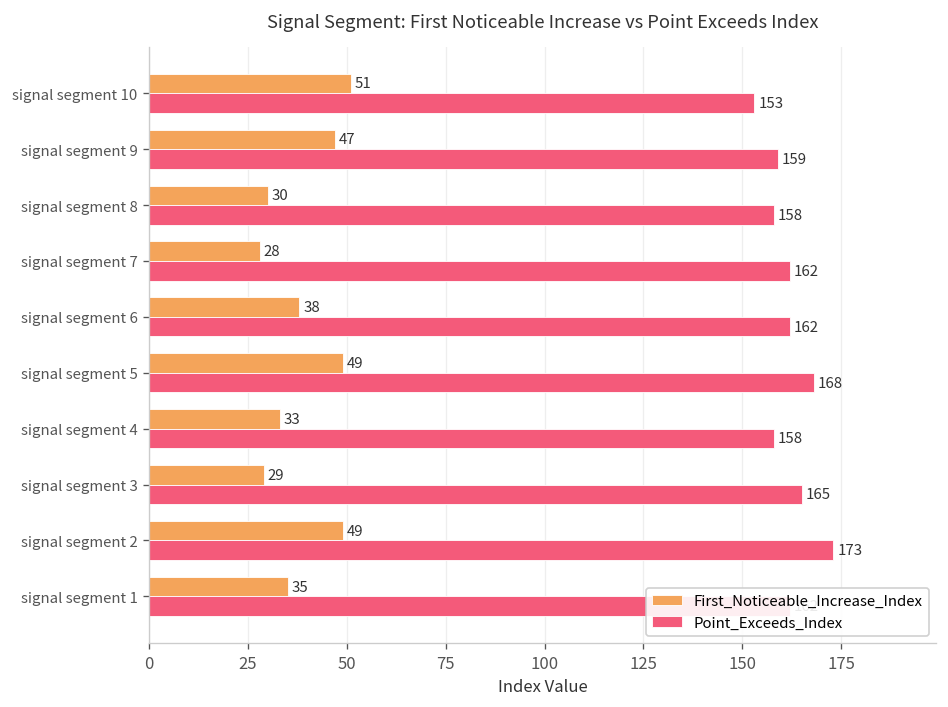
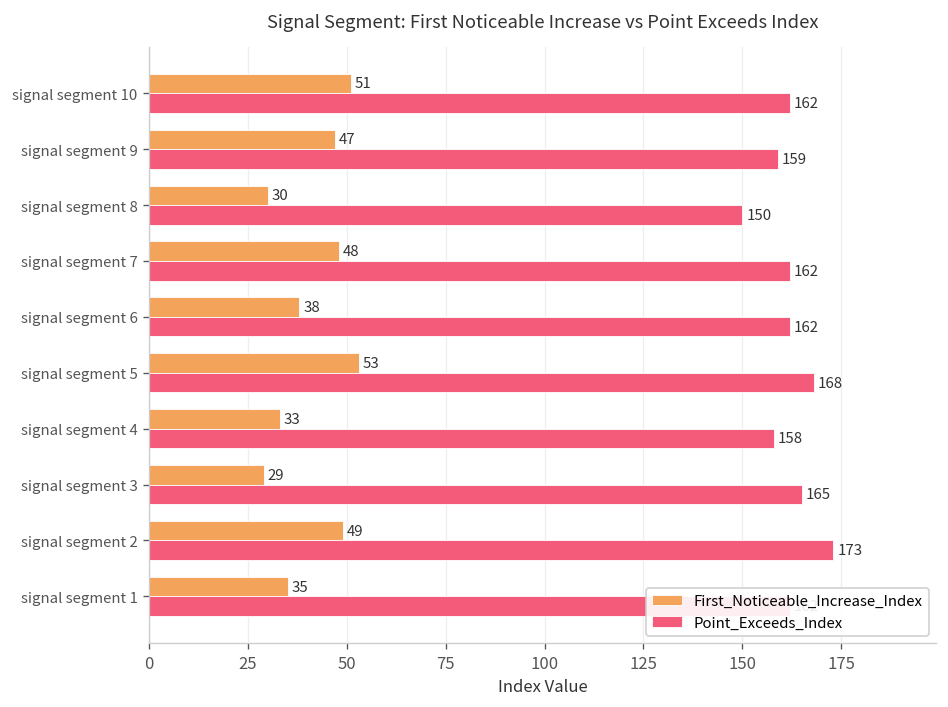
  {
    "First_Noticeable_Increase_Index": {
      "signal segment 10": 51,
      "signal segment 9": 47,
      "signal segment 8": 30,
-     "signal segment 7": 28,
+     "signal segment 7": 48,
      "signal segment 6": 38,
-     "signal segment 5": 49,
+     "signal segment 5": 53,
      "signal segment 4": 33,
      "signal segment 3": 29,
      "signal segment 2": 49,
      "signal segment 1": 35
    },
    "Point_Exceeds_Index": {
-     "signal segment 10": 153,
+     "signal segment 10": 162,
      "signal segment 9": 159,
-     "signal segment 8": 158,
+     "signal segment 8": 150,
      "signal segment 7": 162,
      "signal segment 6": 162,
      "signal segment 5": 168,
      "signal segment 4": 158,
      "signal segment 3": 165,
      "signal segment 2": 173
    }
  }
